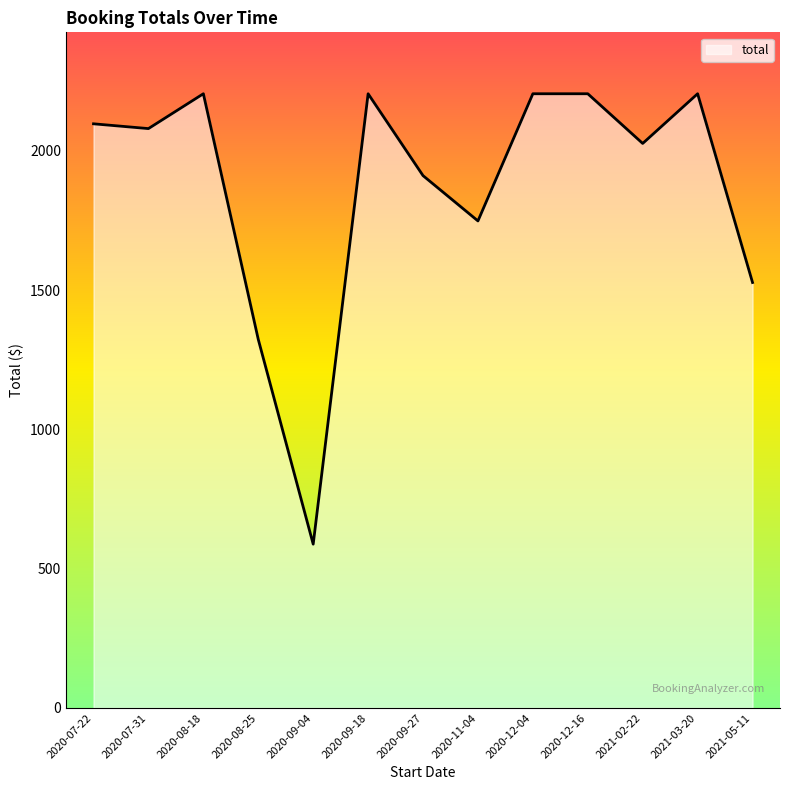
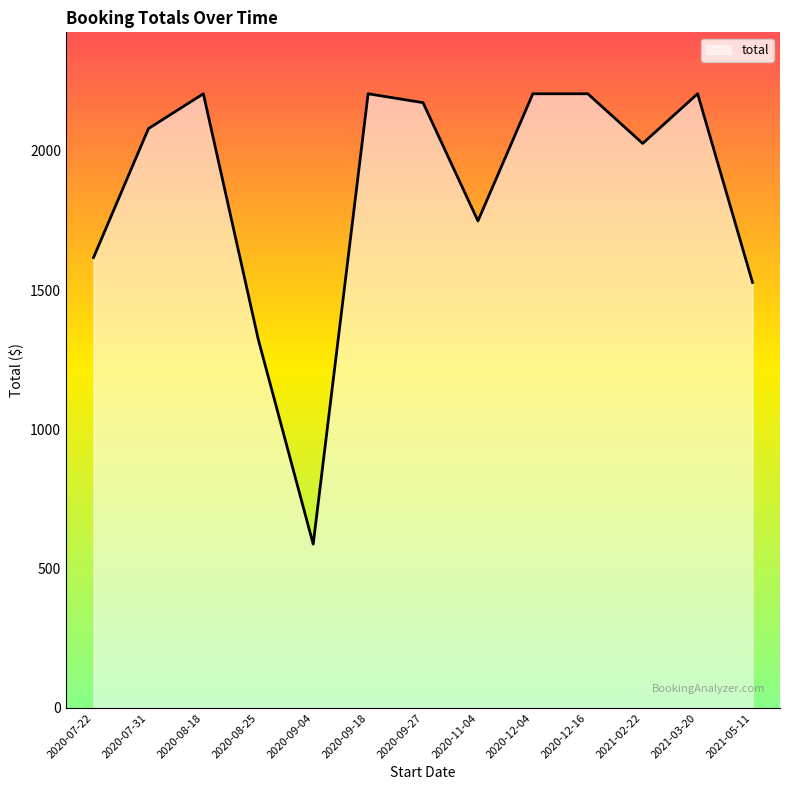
  {
-   "2020-07-22": 2100,
+   "2020-07-22": 1620,
    "2020-07-31": 2080,
    "2020-08-18": 2210,
    "2020-08-25": 1320,
    "2020-09-04": 590,
    "2020-09-18": 2210,
-   "2020-09-27": 1910,
+   "2020-09-27": 2170,
    "2020-11-04": 1750,
    "2020-12-04": 2210,
    "2020-12-16": 2210,
    "2021-02-22": 2030,
    "2021-03-20": 2210,
    "2021-05-11": 1530
  }
